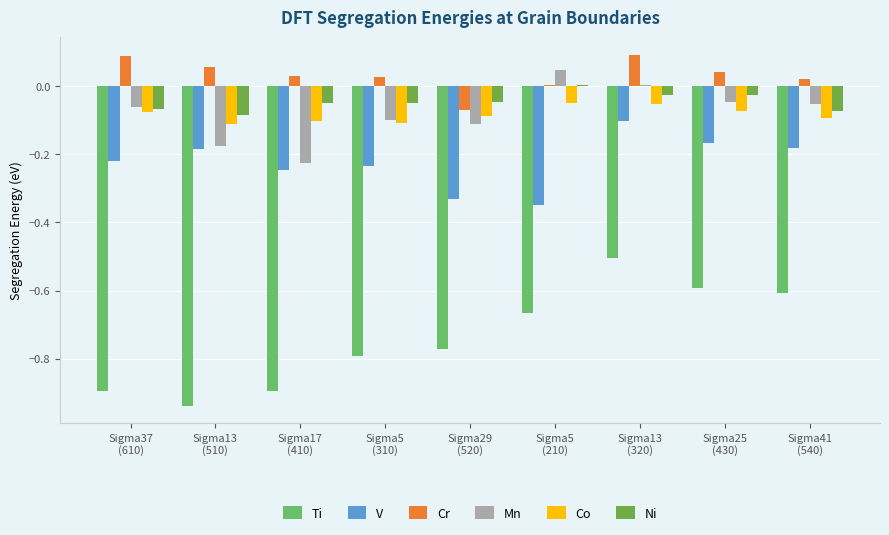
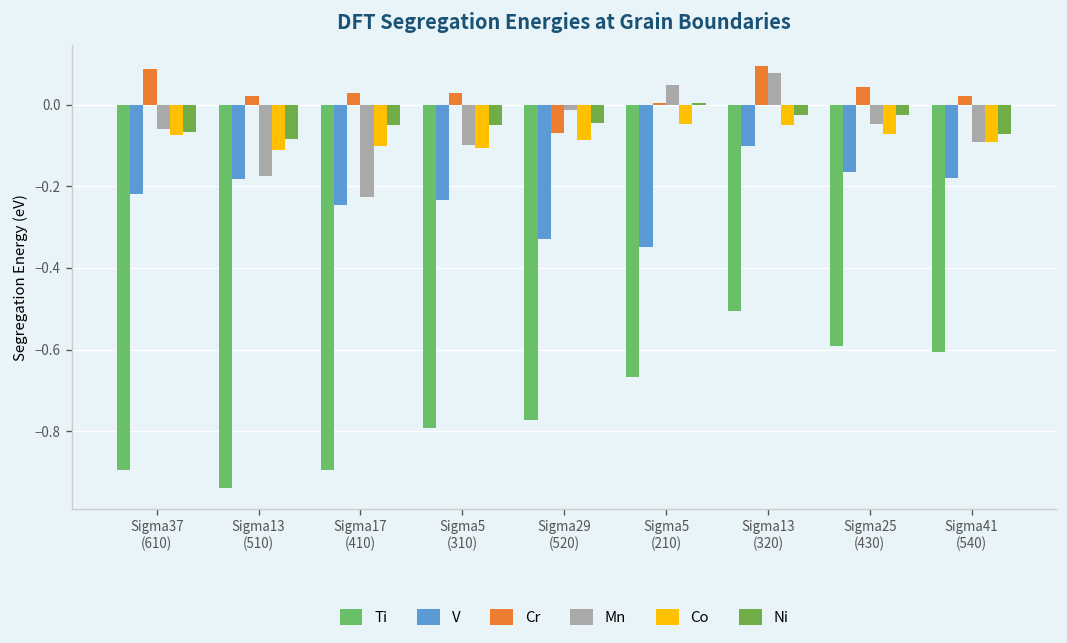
  {
    "V": {
      "Sigma37 (610)": -0.22,
      "Sigma13 (510)": -0.18,
      "Sigma17 (410)": -0.25,
      "Sigma5 (310)": -0.23,
      "Sigma29 (520)": -0.33,
      "Sigma5 (210)": -0.35,
      "Sigma13 (320)": -0.10,
      "Sigma25 (430)": -0.17,
      "Sigma41 (540)": -0.18
    },
    "Cr": {
      "Sigma37 (610)": 0.09,
-     "Sigma13 (510)": 0.06,
+     "Sigma13 (510)": 0.02,
      "Sigma17 (410)": 0.03,
      "Sigma5 (310)": 0.03,
      "Sigma29 (520)": -0.07,
      "Sigma13 (320)": 0.09,
      "Sigma25 (430)": 0.04,
      "Sigma41 (540)": 0.02
    },
    "Mn": {
      "Sigma37 (610)": -0.06,
      "Sigma13 (510)": -0.18,
      "Sigma17 (410)": -0.23,
      "Sigma5 (310)": -0.10,
-     "Sigma29 (520)": -0.11,
+     "Sigma29 (520)": -0.01,
      "Sigma5 (210)": 0.05,
-     "Sigma13 (320)": 0.00,
+     "Sigma13 (320)": 0.08,
      "Sigma25 (430)": -0.05,
-     "Sigma41 (540)": -0.05
+     "Sigma41 (540)": -0.09
    },
    "Co": {
      "Sigma37 (610)": -0.08,
      "Sigma13 (510)": -0.11,
      "Sigma17 (410)": -0.10,
      "Sigma5 (310)": -0.11,
      "Sigma29 (520)": -0.09,
      "Sigma5 (210)": -0.05,
      "Sigma13 (320)": -0.05,
      "Sigma25 (430)": -0.07,
      "Sigma41 (540)": -0.09
    }
  }
